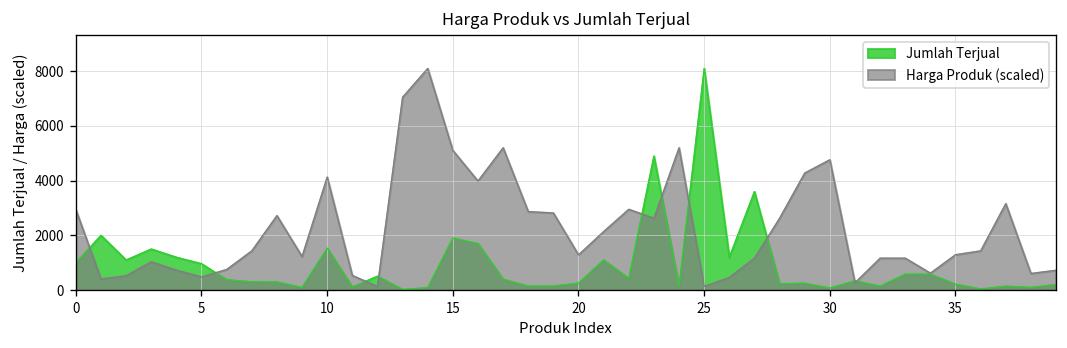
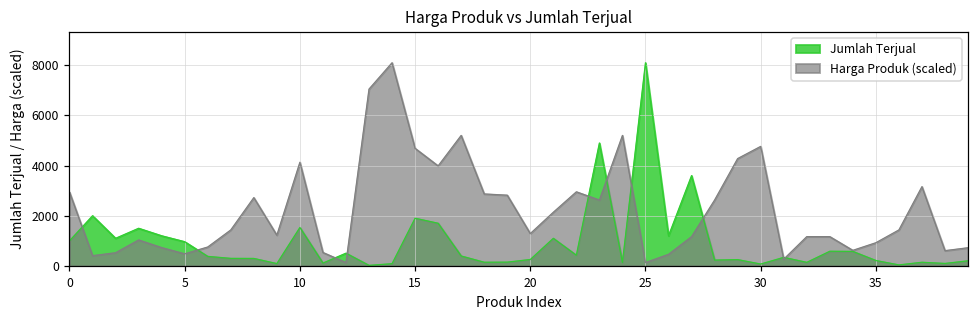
  {
    "Jumlah Terjual": {
      "0": 1000,
      "5": 1000,
      "10": 1500,
      "15": 1900,
      "20": 300,
      "25": 8100,
      "30": 100,
      "35": 200
    },
    "Harga Produk (scaled)": {
      "0": 2900,
      "5": 500,
      "10": 4100,
-     "15": 5100,
+     "15": 4700,
      "20": 1300,
      "25": 100,
      "30": 4800,
-     "35": 1300
+     "35": 900
    }
  }
